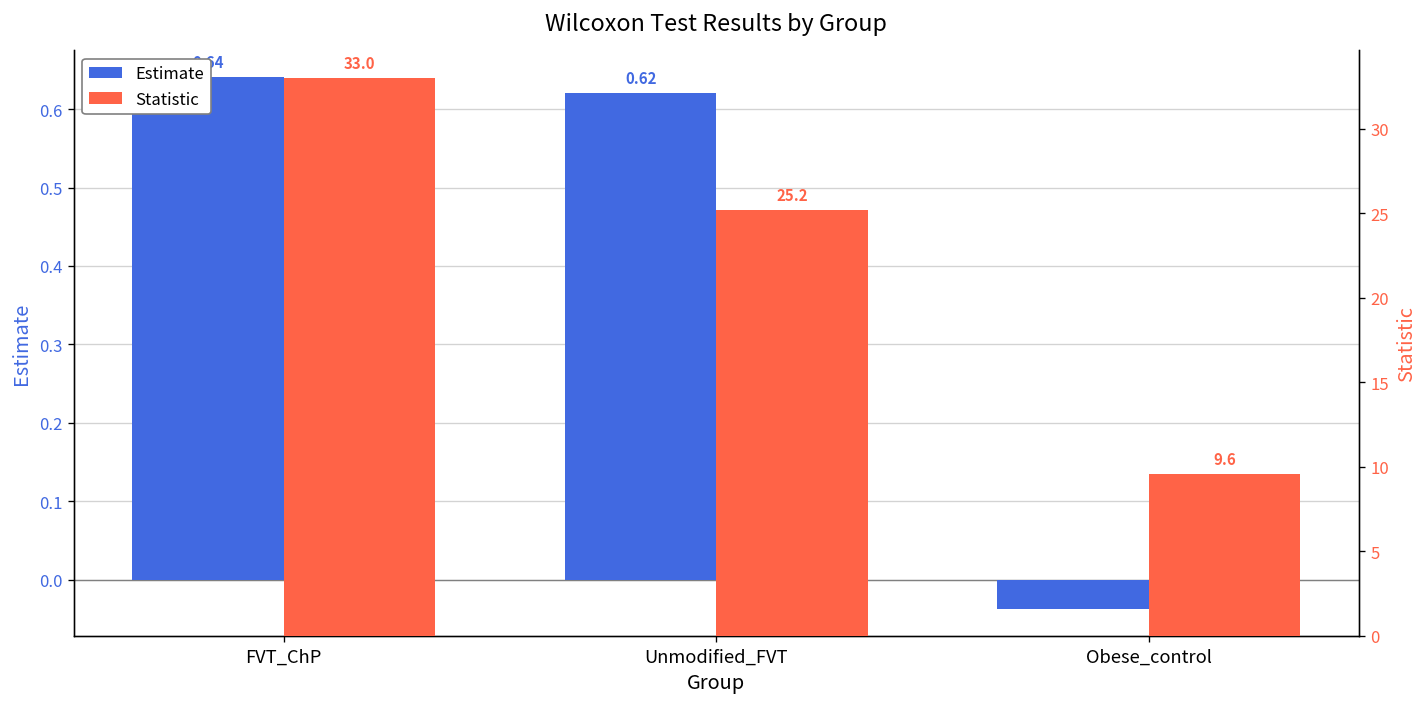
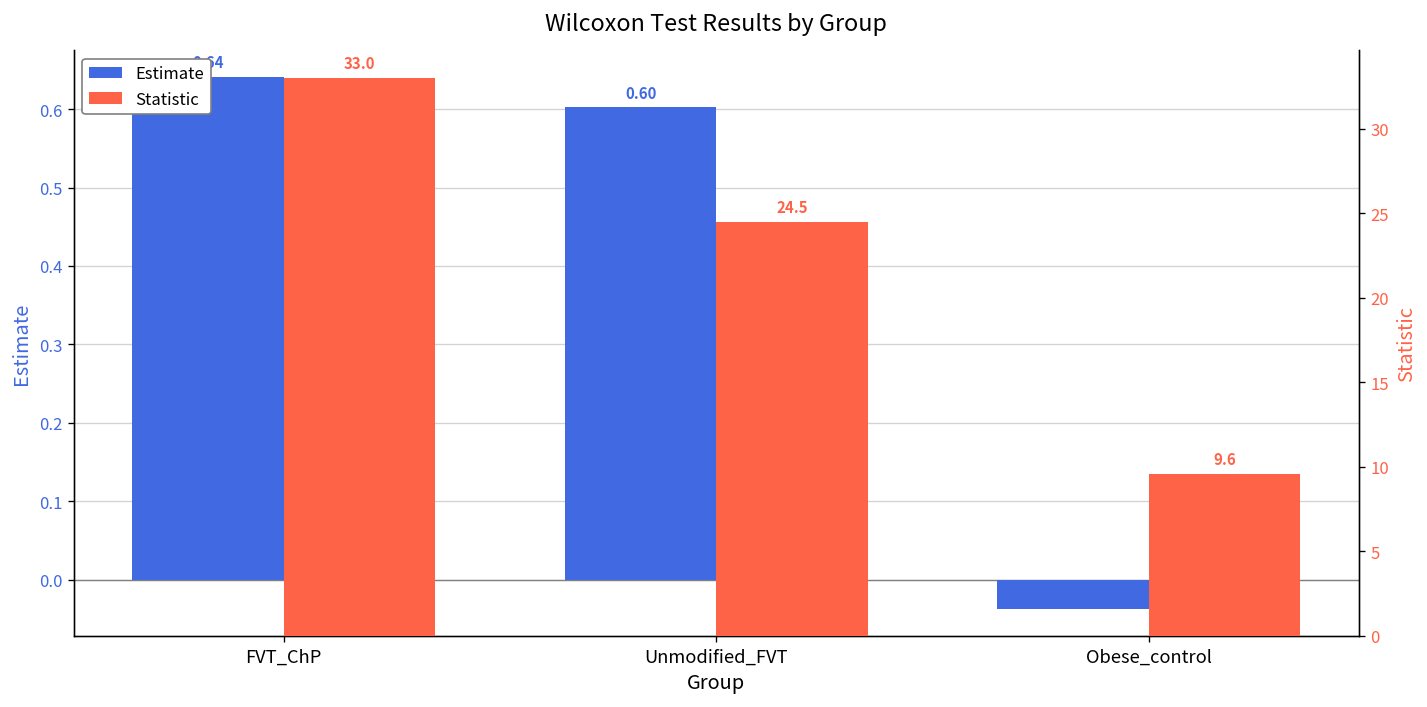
  {
    "Estimate": {
-     "Unmodified_FVT": 0.62
+     "Unmodified_FVT": 0.60
    },
    "Statistic": {
      "FVT_ChP": 33.0,
-     "Unmodified_FVT": 25.2,
+     "Unmodified_FVT": 24.5,
      "Obese_control": 9.6
    }
  }
